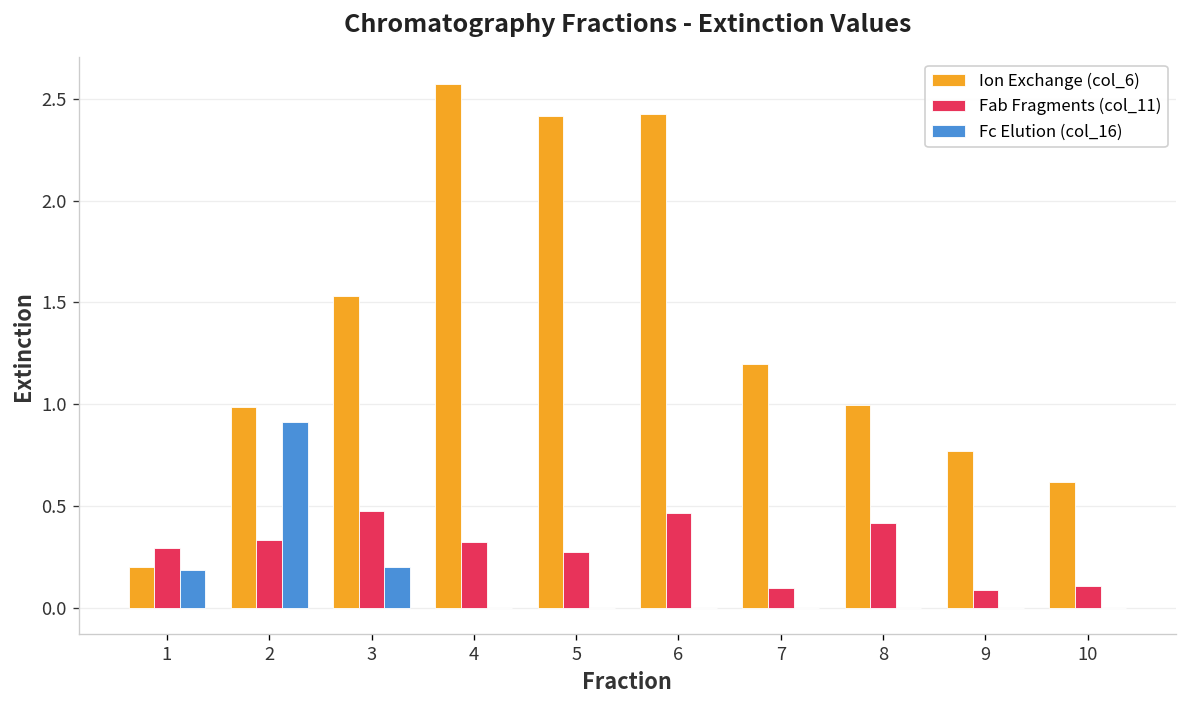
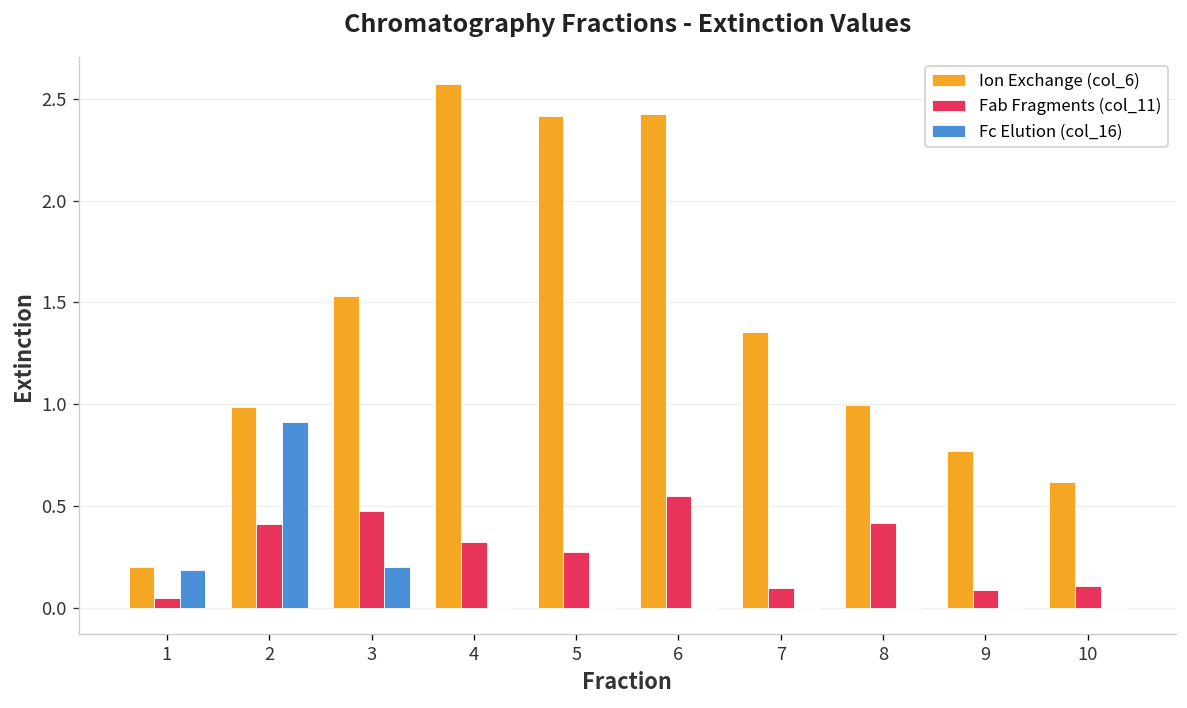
  {
    "Ion Exchange (col_6)": {
      "1": 0.20,
      "2": 0.99,
      "3": 1.53,
      "4": 2.57,
      "5": 2.42,
      "6": 2.43,
-     "7": 1.20,
+     "7": 1.36,
      "8": 1.00,
      "9": 0.77,
      "10": 0.62
    },
    "Fab Fragments (col_11)": {
-     "1": 0.29,
-     "2": 0.33,
+     "1": 0.05,
+     "2": 0.41,
      "3": 0.48,
      "4": 0.32,
      "5": 0.27,
-     "6": 0.46,
+     "6": 0.55,
      "7": 0.10,
      "8": 0.42,
      "9": 0.09,
      "10": 0.11
    },
    "Fc Elution (col_16)": {
      "1": 0.19,
      "2": 0.91,
      "3": 0.20,
      "5": 0.00,
      "6": 0.00,
      "7": 0.00,
      "8": 0.00,
      "9": 0.00,
      "10": 0.00
    }
  }
